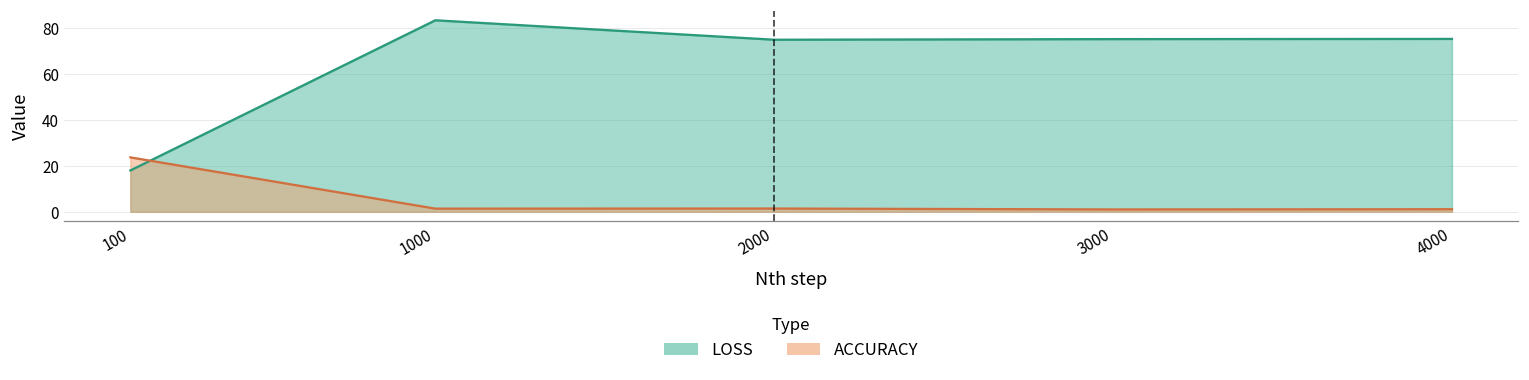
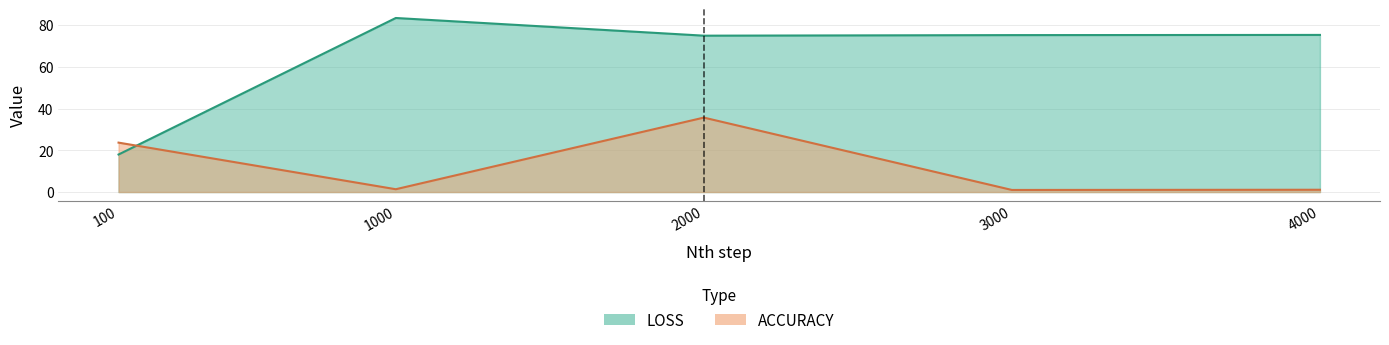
  {
    "LOSS": {
      "100": 18,
      "1000": 83,
      "2000": 75,
      "3000": 75,
      "4000": 75
    },
    "ACCURACY": {
      "100": 24,
      "1000": 1,
-     "2000": 1,
+     "2000": 36,
      "3000": 1,
      "4000": 1
    }
  }
